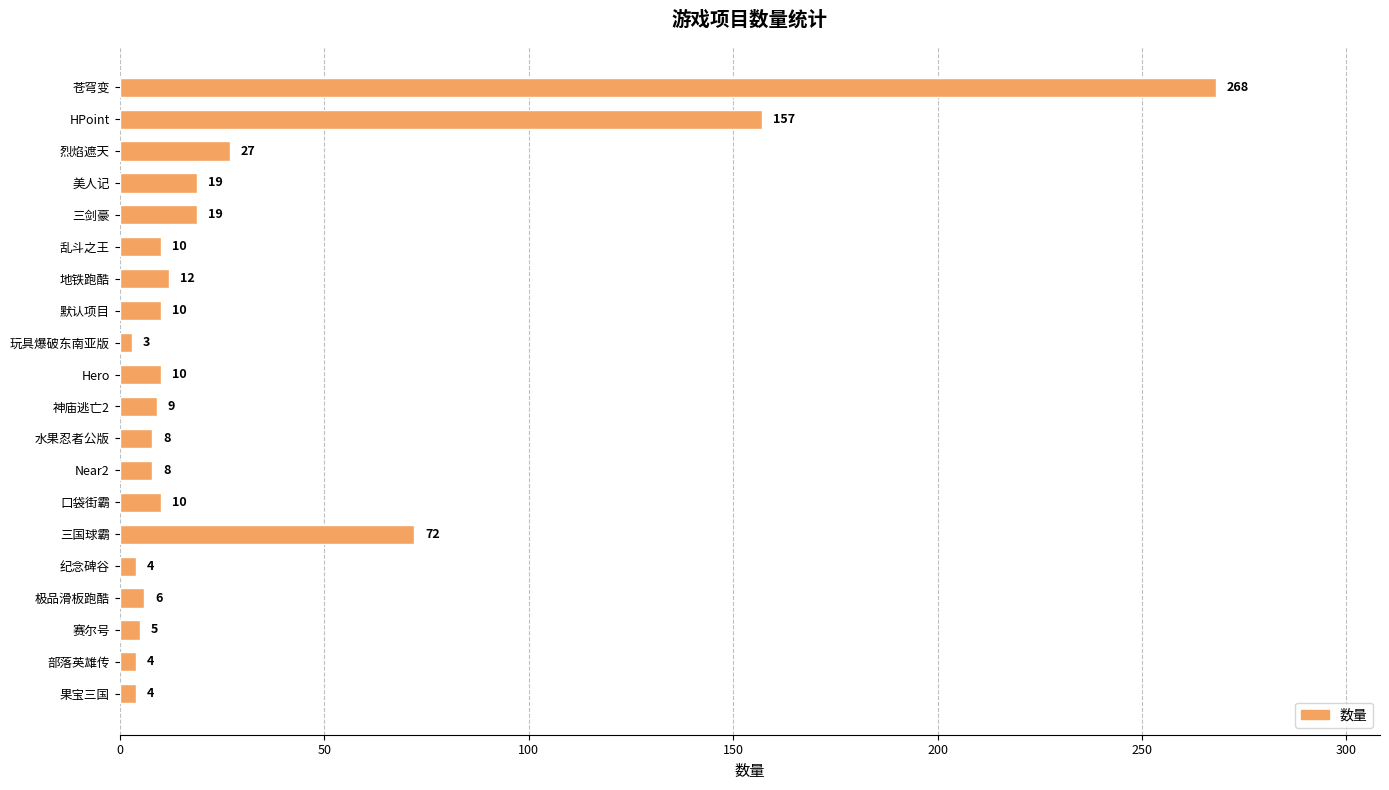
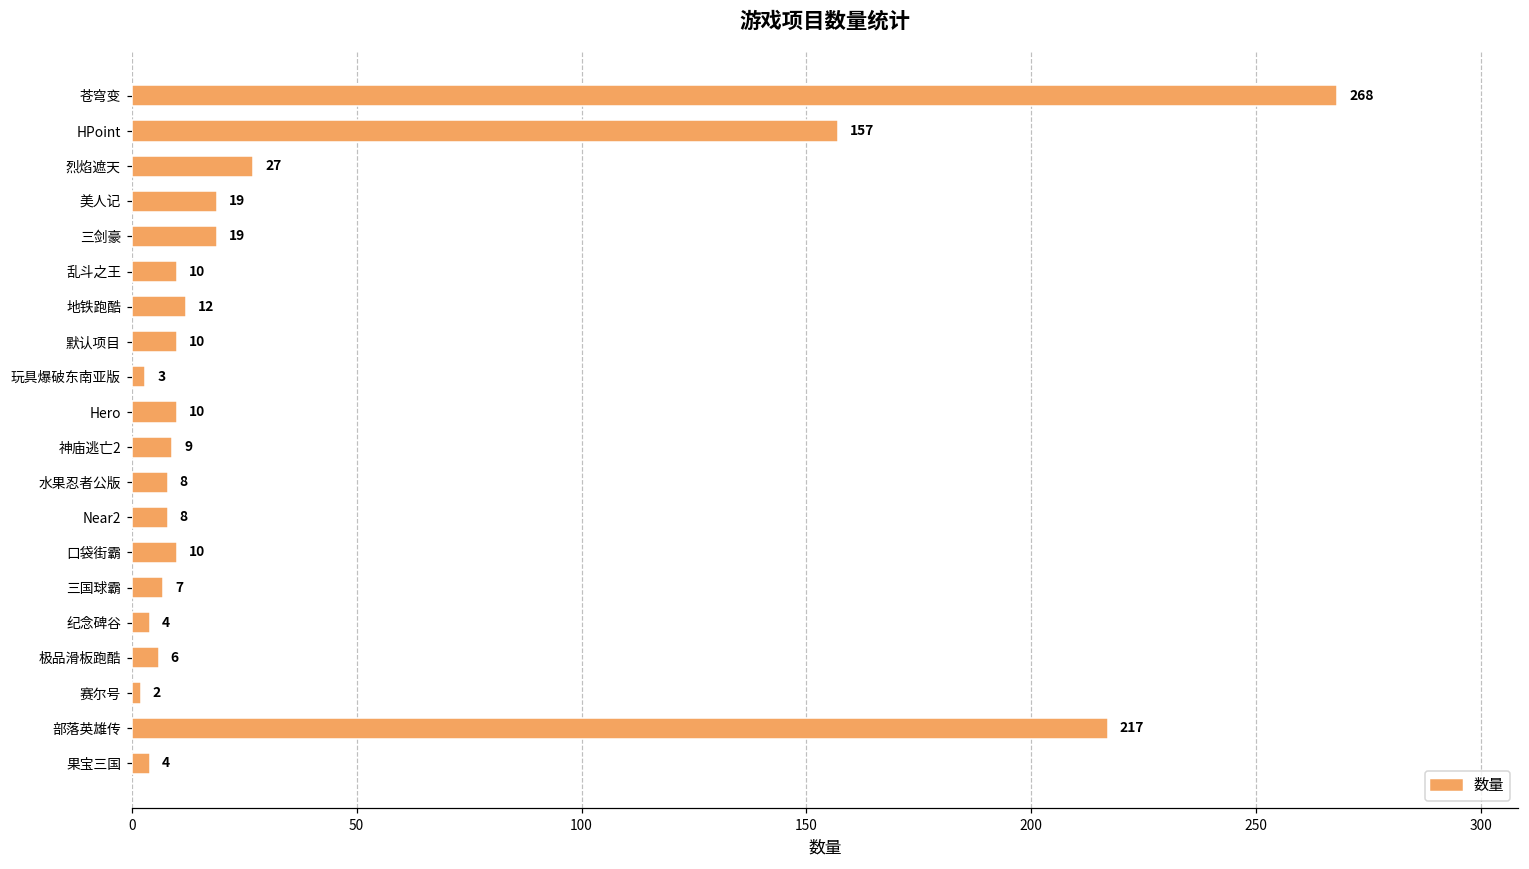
  {
    "苍穹变": 268,
    "HPoint": 157,
    "烈焰遮天": 27,
    "美人记": 19,
    "三剑豪": 19,
    "乱斗之王": 10,
    "地铁跑酷": 12,
    "默认项目": 10,
    "玩具爆破东南亚版": 3,
    "Hero": 10,
    "神庙逃亡2": 9,
    "水果忍者公版": 8,
    "Near2": 8,
    "口袋街霸": 10,
-   "三国球霸": 72,
+   "三国球霸": 7,
    "纪念碑谷": 4,
    "极品滑板跑酷": 6,
-   "赛尔号": 5,
-   "部落英雄传": 4,
+   "赛尔号": 2,
+   "部落英雄传": 217,
    "果宝三国": 4
  }
